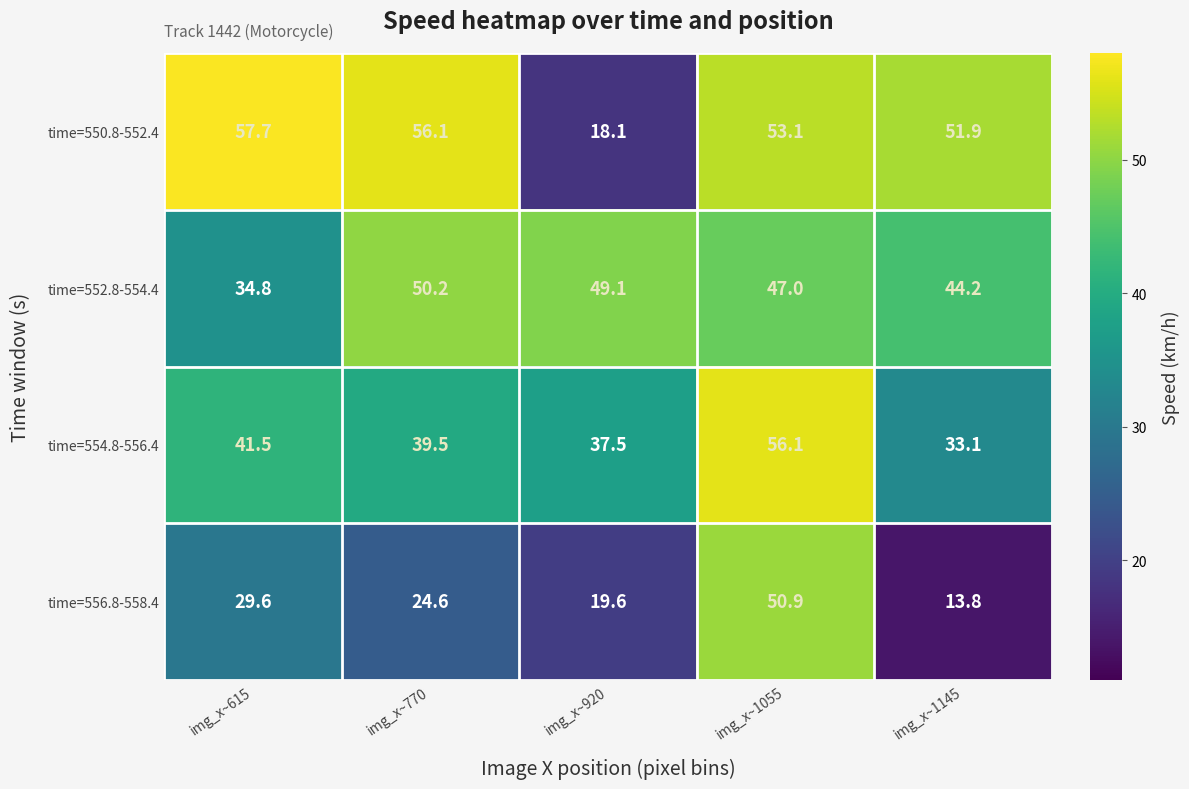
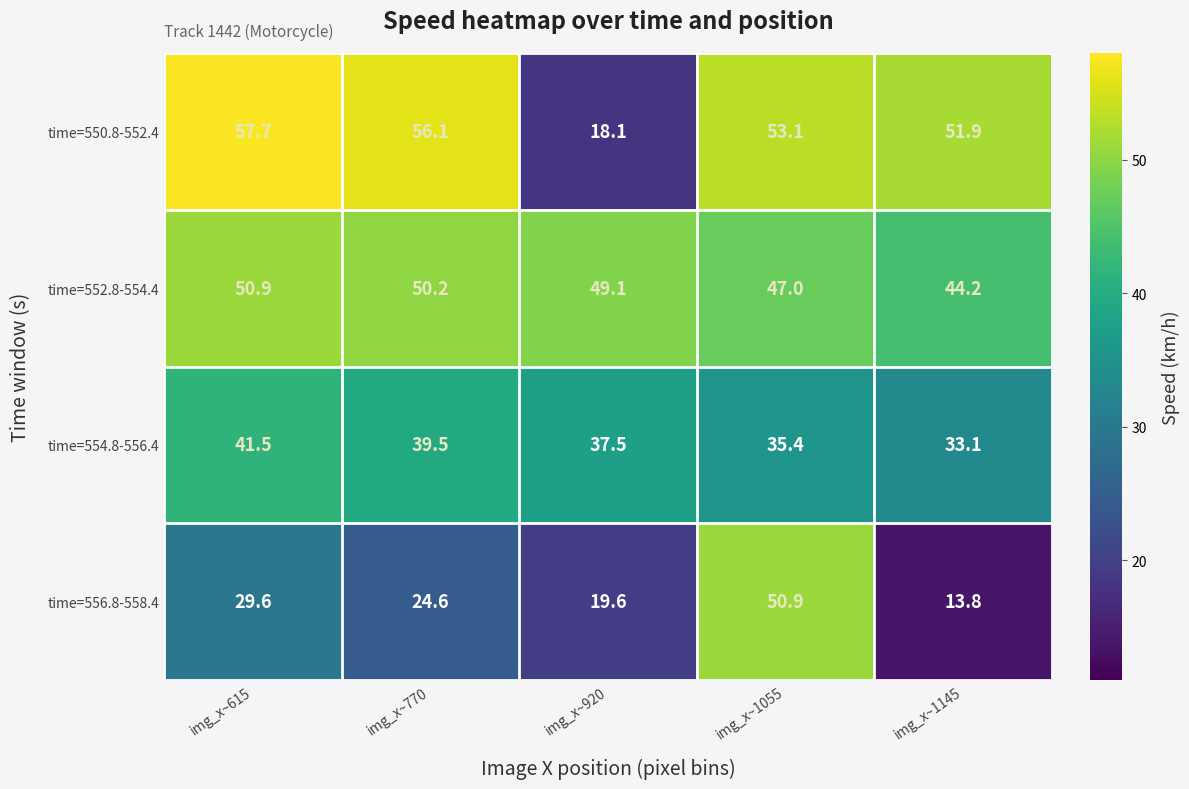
  {
    "time=550.8-552.4": {
      "img_x~615": 57.7,
      "img_x~770": 56.1,
      "img_x~920": 18.1,
      "img_x~1055": 53.1,
      "img_x~1145": 51.9
    },
    "time=552.8-554.4": {
-     "img_x~615": 34.8,
+     "img_x~615": 50.9,
      "img_x~770": 50.2,
      "img_x~920": 49.1,
      "img_x~1055": 47.0,
      "img_x~1145": 44.2
    },
    "time=554.8-556.4": {
      "img_x~615": 41.5,
      "img_x~770": 39.5,
      "img_x~920": 37.5,
-     "img_x~1055": 56.1,
+     "img_x~1055": 35.4,
      "img_x~1145": 33.1
    },
    "time=556.8-558.4": {
      "img_x~615": 29.6,
      "img_x~770": 24.6,
      "img_x~920": 19.6,
      "img_x~1055": 50.9,
      "img_x~1145": 13.8
    }
  }
